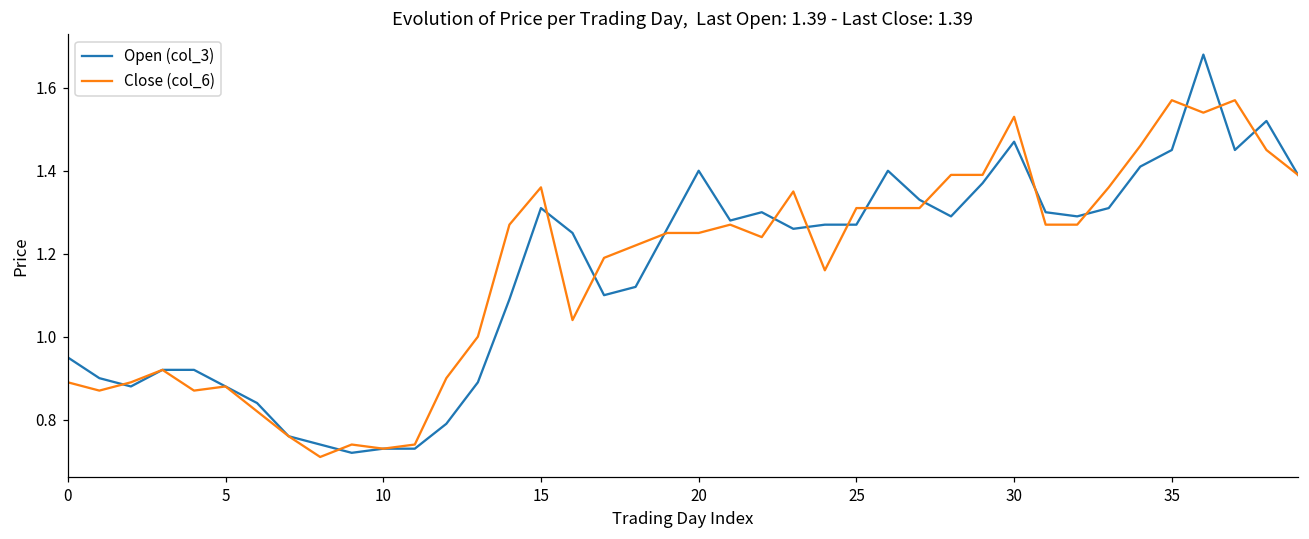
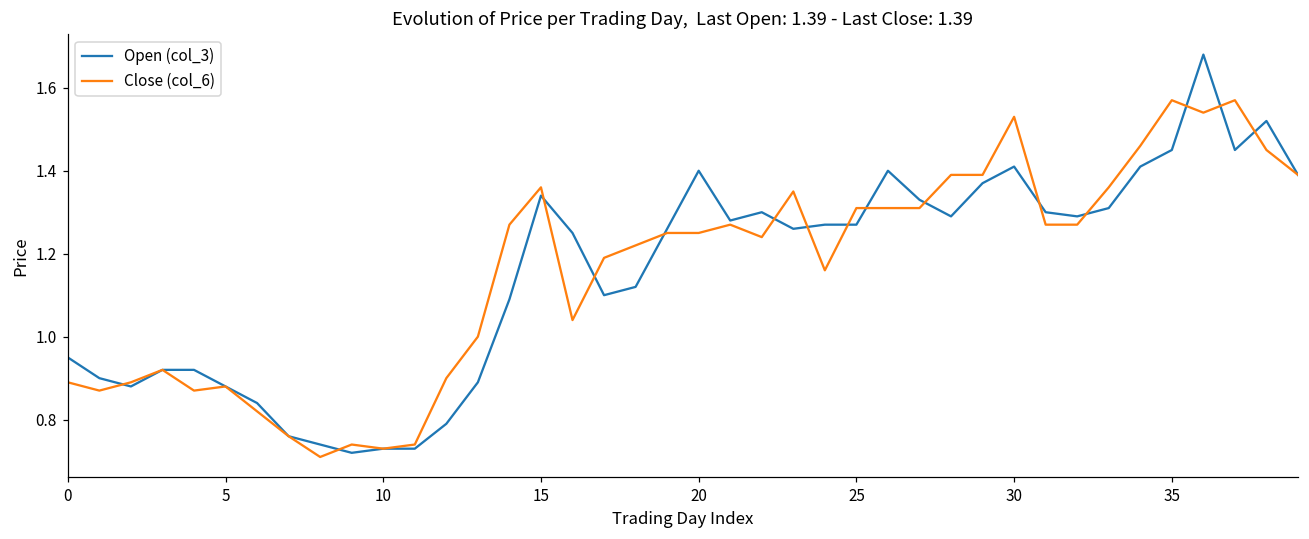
  {
    "Open (col_3)": {
      "0": 0.95,
-     "15": 1.31,
+     "15": 1.34,
      "20": 1.40,
      "25": 1.27,
-     "30": 1.47,
+     "30": 1.41,
      "35": 1.45
    },
    "Close (col_6)": {
      "0": 0.89,
      "15": 1.36,
      "20": 1.25,
      "25": 1.31,
      "30": 1.53,
      "35": 1.57
    }
  }
